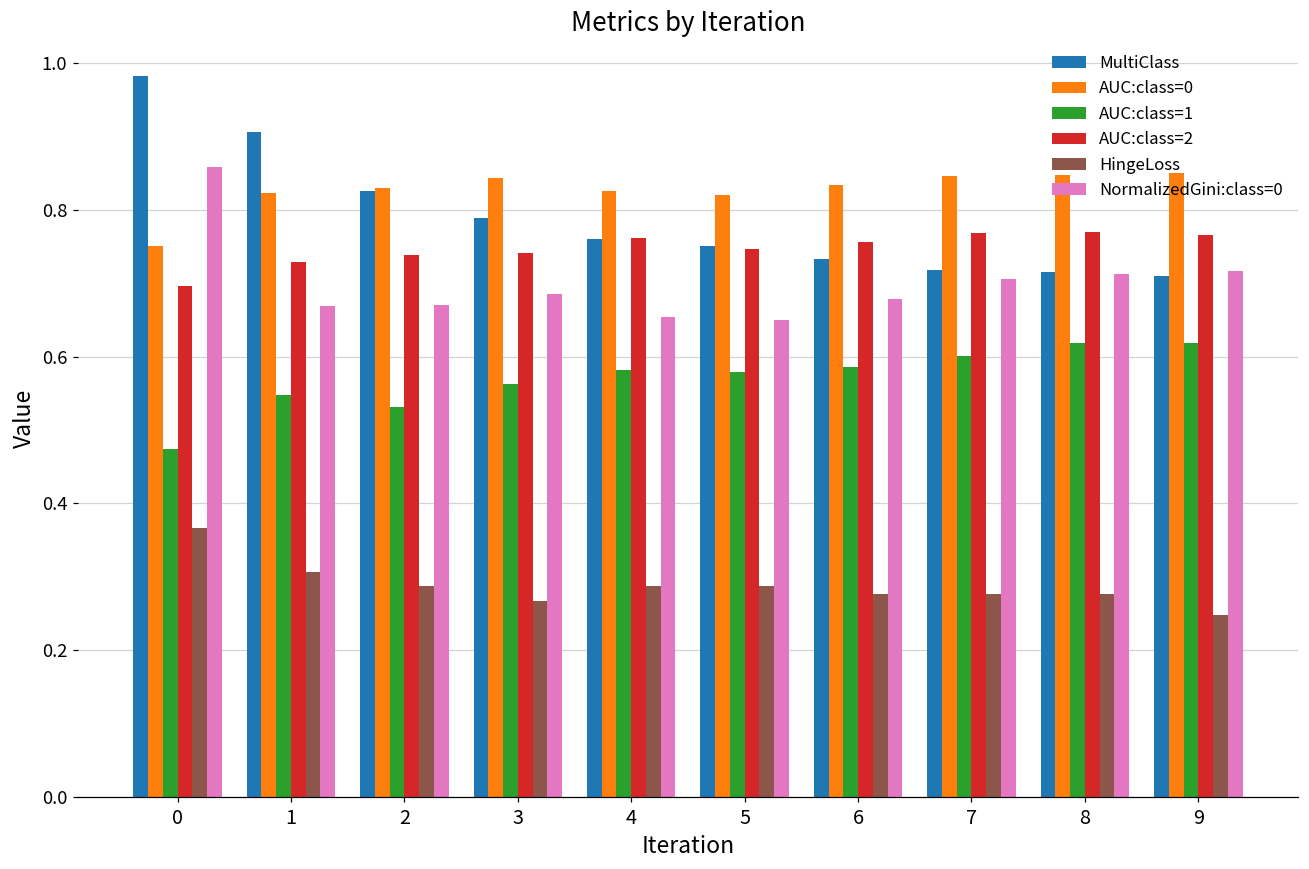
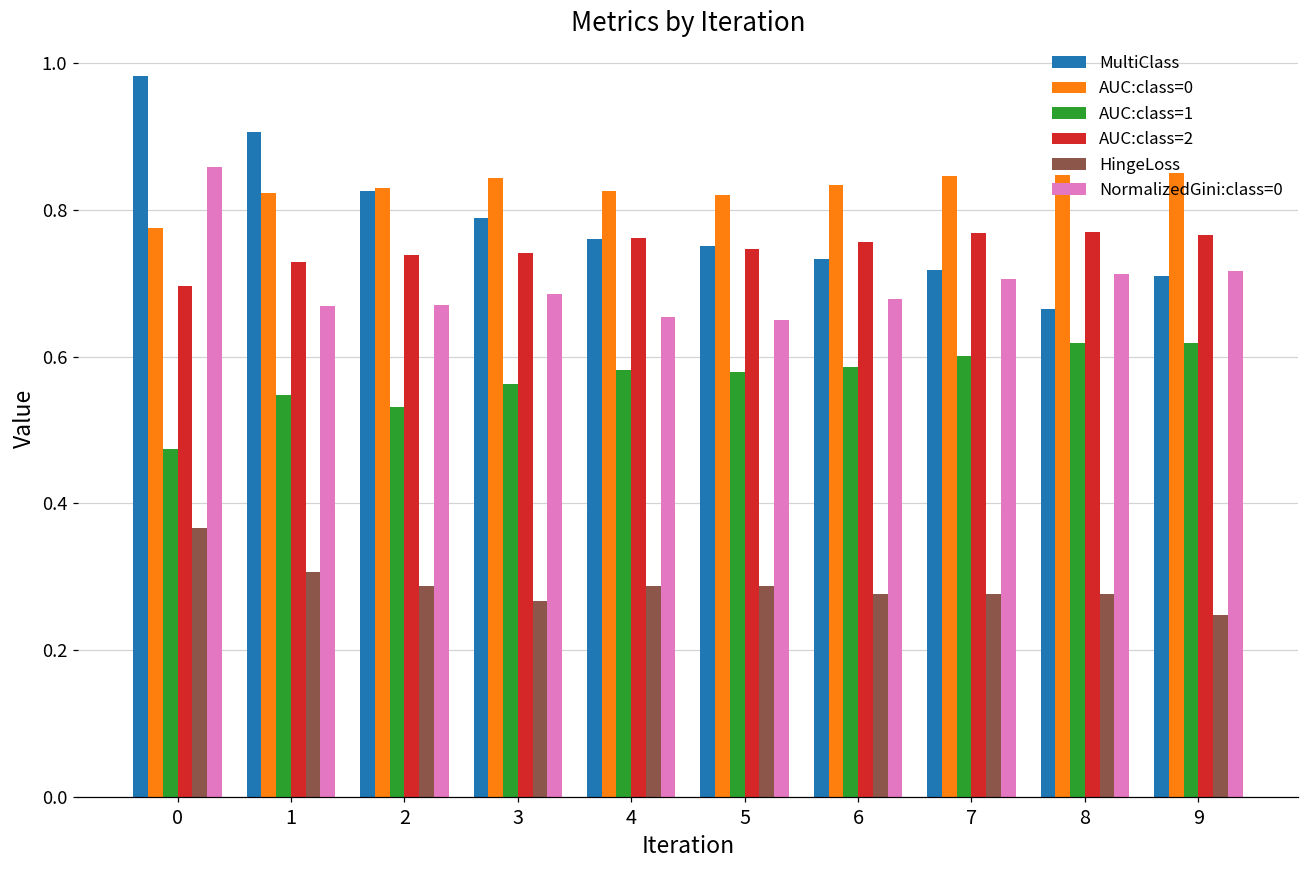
  {
    "MultiClass": {
      "0": 0.98,
      "1": 0.91,
      "2": 0.82,
      "3": 0.79,
      "4": 0.76,
      "5": 0.75,
      "6": 0.73,
      "7": 0.72,
-     "8": 0.72,
+     "8": 0.66,
      "9": 0.71
    },
    "AUC:class=0": {
-     "0": 0.75,
+     "0": 0.77,
      "1": 0.82,
      "2": 0.83,
      "3": 0.84,
      "4": 0.83,
      "5": 0.82,
      "6": 0.83,
      "7": 0.85,
      "8": 0.85,
      "9": 0.85
    },
    "AUC:class=1": {
      "0": 0.47,
      "1": 0.55,
      "2": 0.53,
      "3": 0.56,
      "4": 0.58,
      "5": 0.58,
      "6": 0.59,
      "7": 0.60,
      "8": 0.62,
      "9": 0.62
    },
    "AUC:class=2": {
      "0": 0.70,
      "1": 0.73,
      "2": 0.74,
      "3": 0.74,
      "4": 0.76,
      "5": 0.75,
      "6": 0.76,
      "7": 0.77,
      "8": 0.77,
      "9": 0.77
    },
    "HingeLoss": {
      "0": 0.37,
      "1": 0.31,
      "2": 0.29,
      "3": 0.27,
      "4": 0.29,
      "5": 0.29,
      "6": 0.28,
      "7": 0.28,
      "8": 0.28,
      "9": 0.25
    },
    "NormalizedGini:class=0": {
      "0": 0.86,
      "1": 0.67,
      "2": 0.67,
      "3": 0.68,
      "4": 0.65,
      "5": 0.65,
      "6": 0.68,
      "7": 0.71,
      "8": 0.71,
      "9": 0.72
    }
  }
